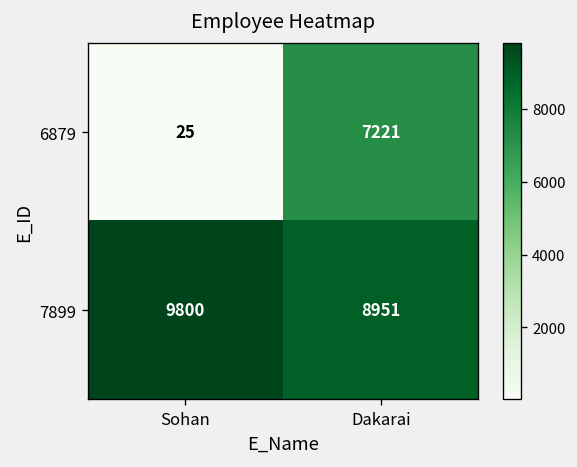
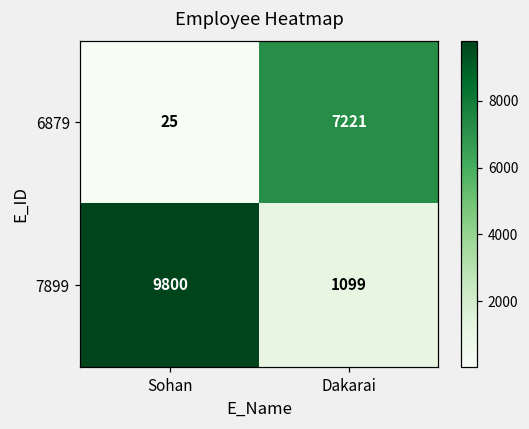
  {
    "6879": {
      "Sohan": 25,
      "Dakarai": 7221
    },
    "7899": {
      "Sohan": 9800,
-     "Dakarai": 8951
+     "Dakarai": 1099
    }
  }
